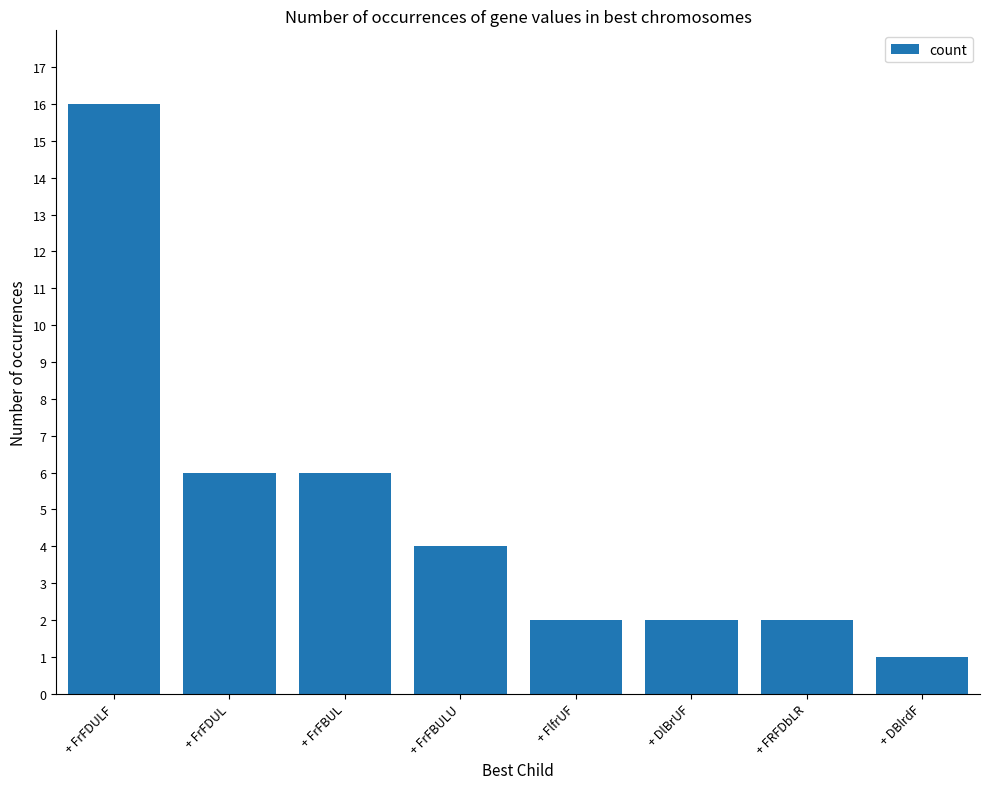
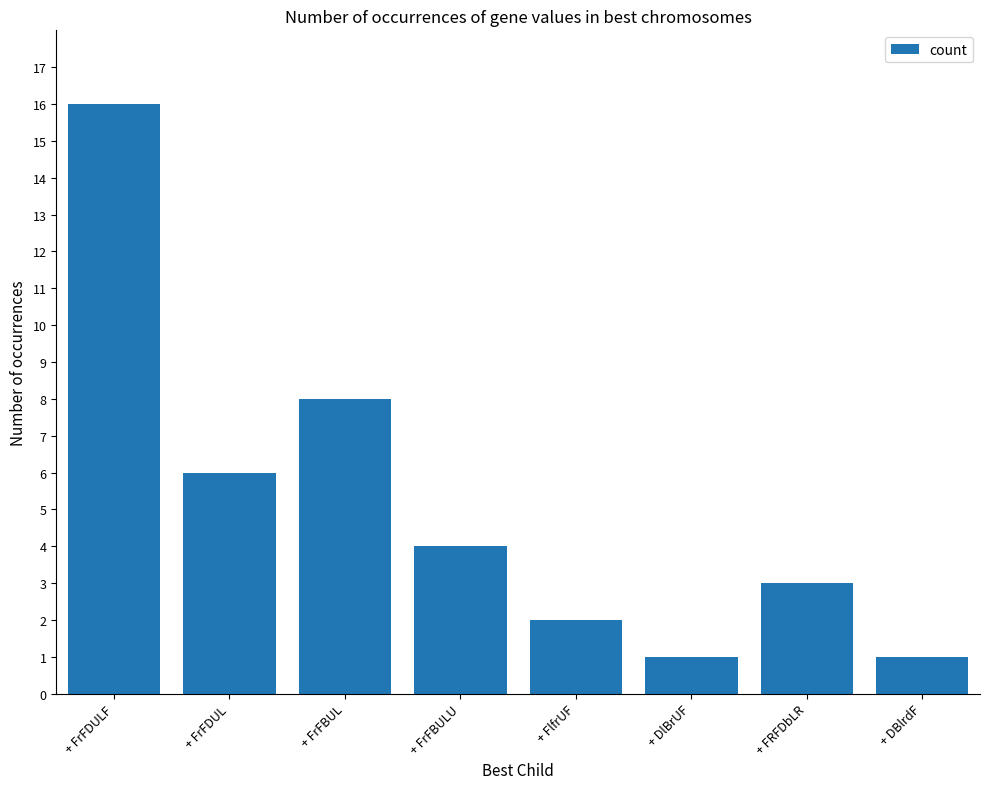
  {
    "+ FrFDULF": 16,
    "+ FrFDUL": 6,
-   "+ FrFBUL": 6,
+   "+ FrFBUL": 8,
    "+ FrFBULU": 4,
    "+ FlfrUF": 2,
-   "+ DlBrUF": 2,
-   "+ FRFDbLR": 2,
+   "+ DlBrUF": 1,
+   "+ FRFDbLR": 3,
    "+ DBlrdF": 1
  }
